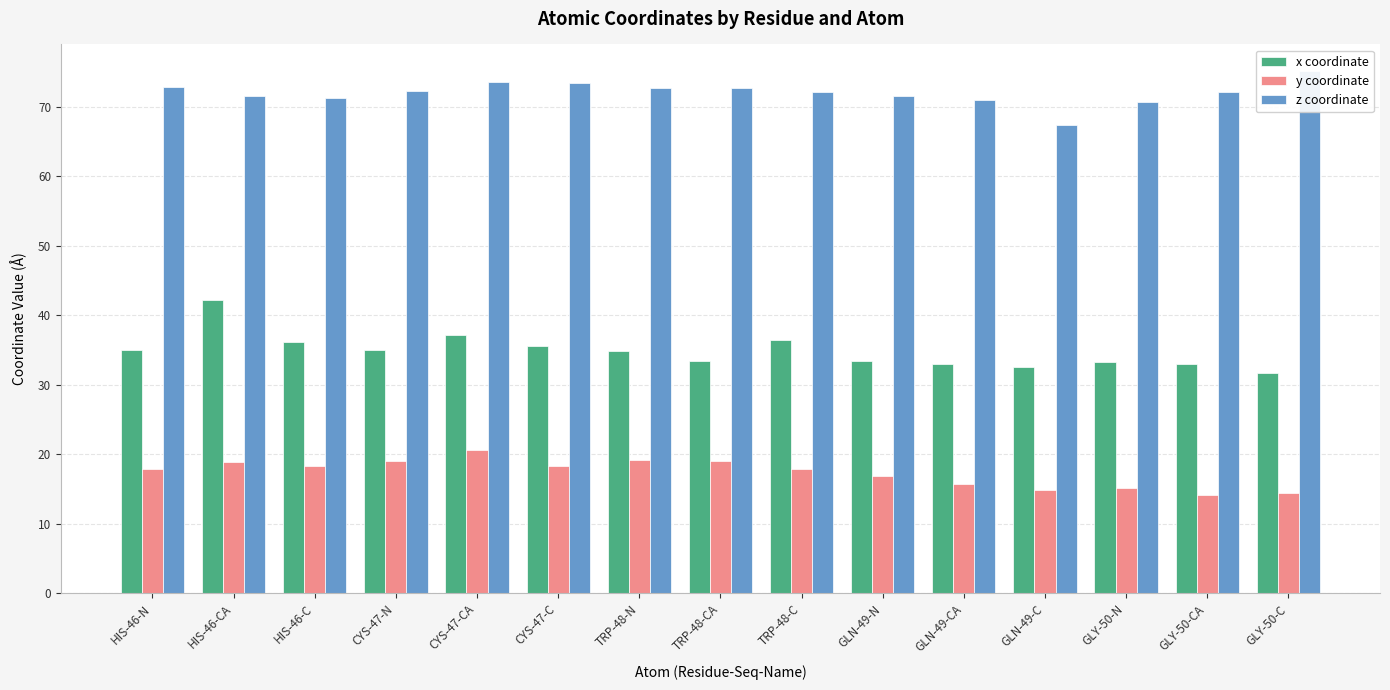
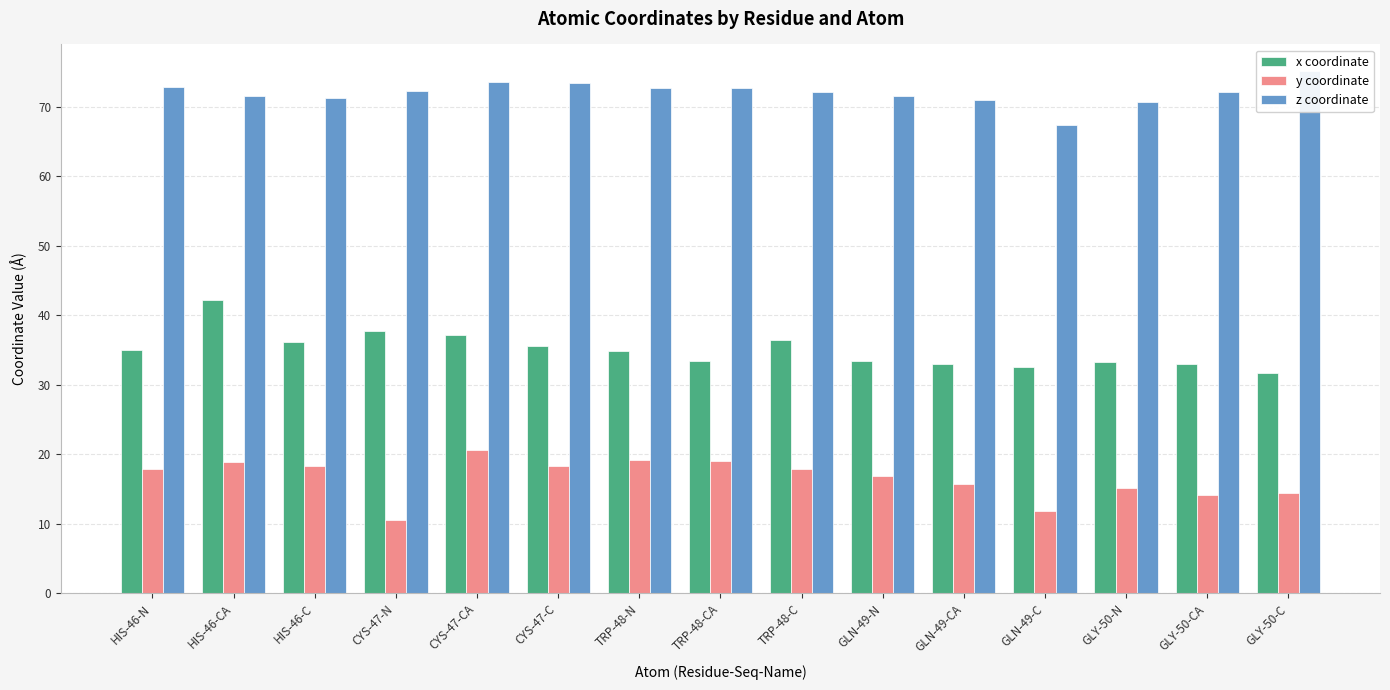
  {
    "x coordinate": {
      "HIS-46-N": 35,
      "HIS-46-CA": 42,
      "HIS-46-C": 36,
-     "CYS-47-N": 35,
+     "CYS-47-N": 38,
      "CYS-47-CA": 37,
      "CYS-47-C": 36,
      "TRP-48-N": 35,
      "TRP-48-CA": 33,
      "TRP-48-C": 36,
      "GLN-49-N": 33,
      "GLN-49-CA": 33,
      "GLN-49-C": 33,
      "GLY-50-N": 33,
      "GLY-50-CA": 33,
      "GLY-50-C": 32
    },
    "y coordinate": {
      "HIS-46-N": 18,
      "HIS-46-CA": 19,
      "HIS-46-C": 18,
-     "CYS-47-N": 19,
+     "CYS-47-N": 11,
      "CYS-47-CA": 21,
      "CYS-47-C": 18,
      "TRP-48-N": 19,
      "TRP-48-CA": 19,
      "TRP-48-C": 18,
      "GLN-49-N": 17,
      "GLN-49-CA": 16,
-     "GLN-49-C": 15,
+     "GLN-49-C": 12,
      "GLY-50-N": 15,
      "GLY-50-CA": 14,
      "GLY-50-C": 14
    },
    "z coordinate": {
      "HIS-46-N": 73,
      "HIS-46-CA": 72,
      "HIS-46-C": 71,
      "CYS-47-N": 72,
      "CYS-47-CA": 74,
      "CYS-47-C": 73,
      "TRP-48-N": 73,
      "TRP-48-CA": 73,
      "TRP-48-C": 72,
      "GLN-49-N": 72,
      "GLN-49-CA": 71,
      "GLN-49-C": 67,
      "GLY-50-N": 71,
      "GLY-50-CA": 72
    }
  }
